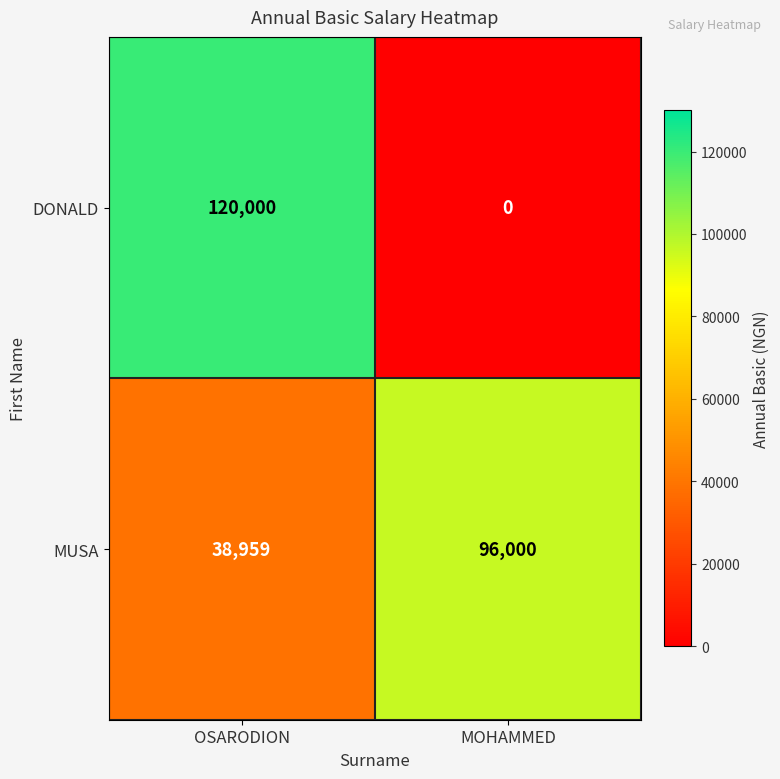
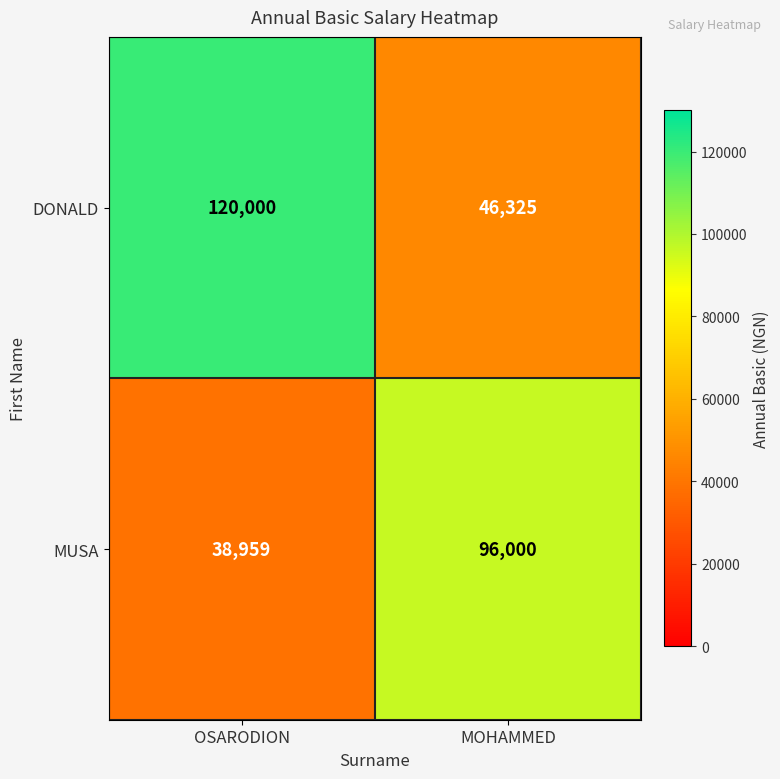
  {
    "DONALD": {
      "OSARODION": "120,000",
-     "MOHAMMED": "0"
+     "MOHAMMED": "46,325"
    },
    "MUSA": {
      "OSARODION": "38,959",
      "MOHAMMED": "96,000"
    }
  }
